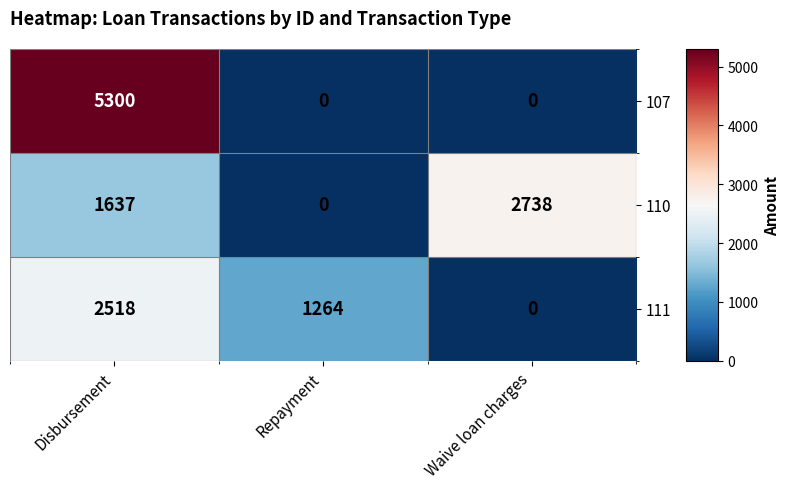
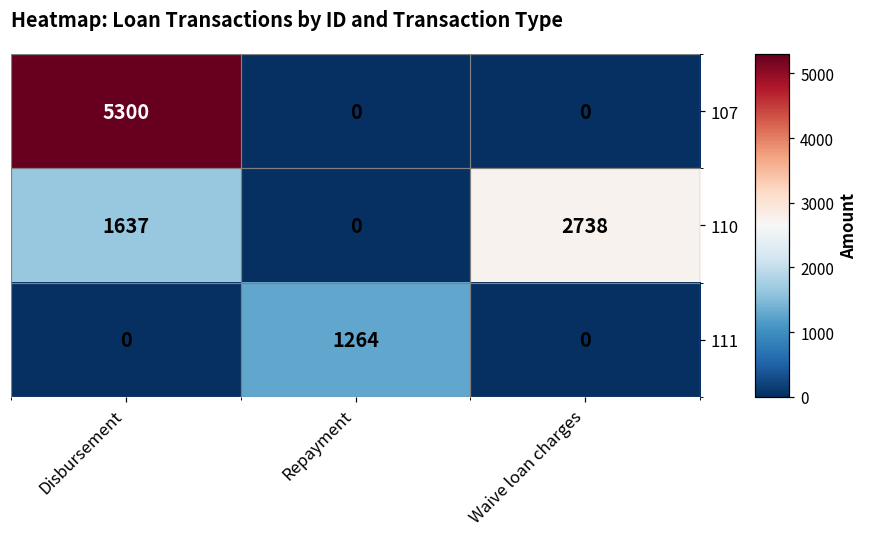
  {
    "107": {
      "Disbursement": 5300,
      "Repayment": 0,
      "Waive loan charges": 0
    },
    "110": {
      "Disbursement": 1637,
      "Repayment": 0,
      "Waive loan charges": 2738
    },
    "111": {
-     "Disbursement": 2518,
+     "Disbursement": 0,
      "Repayment": 1264,
      "Waive loan charges": 0
    }
  }
